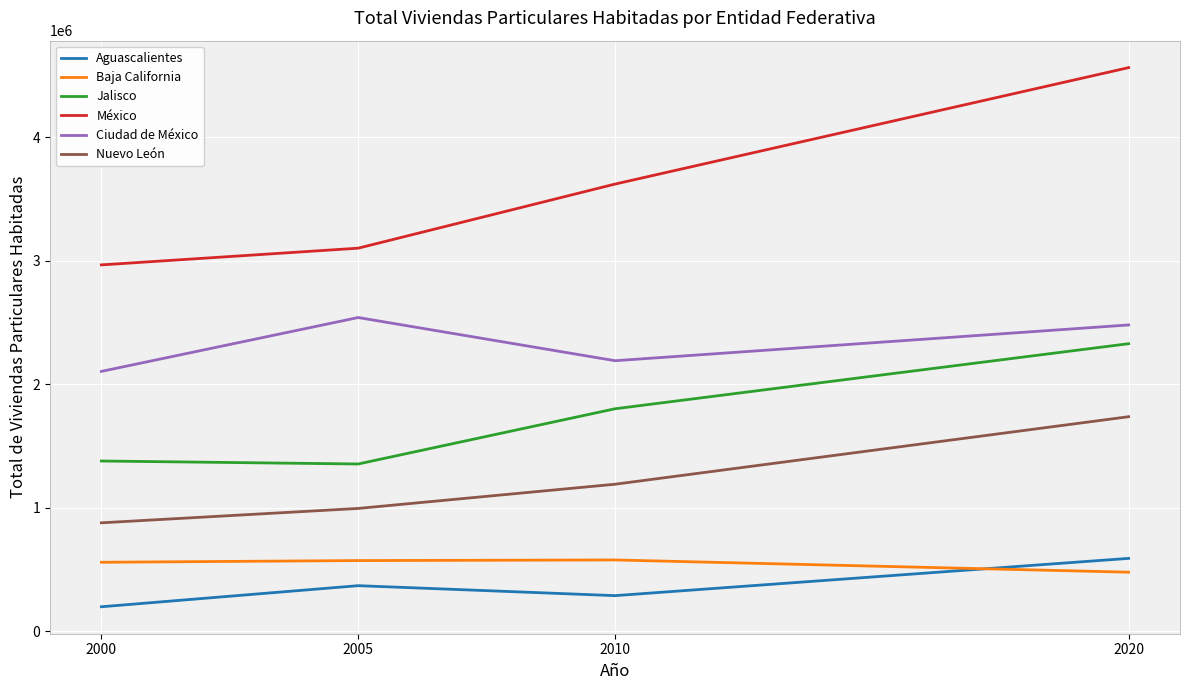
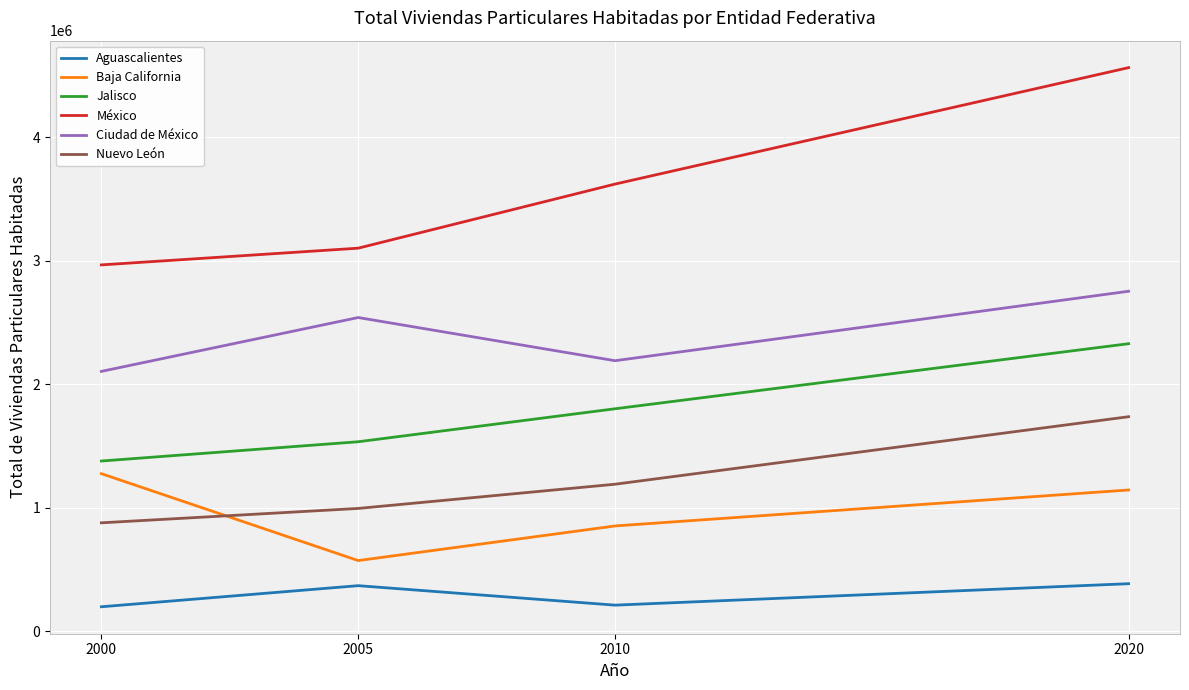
  {
    "Aguascalientes": {
      "2000": 200000,
      "2005": 370000,
-     "2010": 290000,
-     "2020": 590000
+     "2010": 210000,
+     "2020": 390000
    },
    "Baja California": {
-     "2000": 560000,
+     "2000": 1280000,
      "2005": 570000,
-     "2010": 580000,
-     "2020": 480000
+     "2010": 850000,
+     "2020": 1140000
    },
    "Jalisco": {
      "2000": 1380000,
-     "2005": 1350000,
+     "2005": 1530000,
      "2010": 1800000,
      "2020": 2330000
    },
    "México": {
      "2000": 2970000,
      "2005": 3100000,
      "2010": 3620000,
      "2020": 4560000
    },
    "Ciudad de México": {
      "2000": 2100000,
      "2005": 2540000,
      "2010": 2190000,
-     "2020": 2480000
+     "2020": 2750000
    },
    "Nuevo León": {
      "2000": 880000,
      "2005": 990000,
      "2010": 1190000,
      "2020": 1740000
    }
  }
